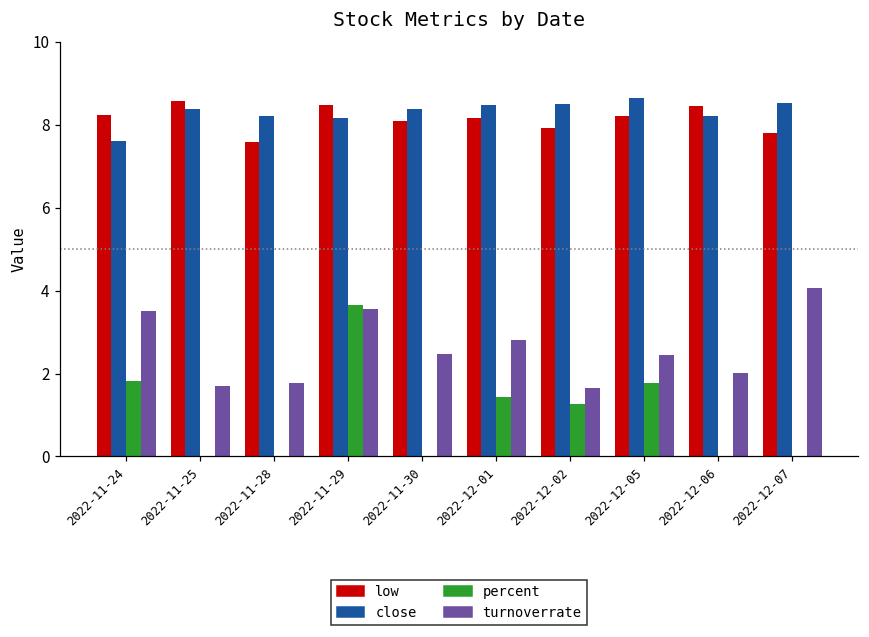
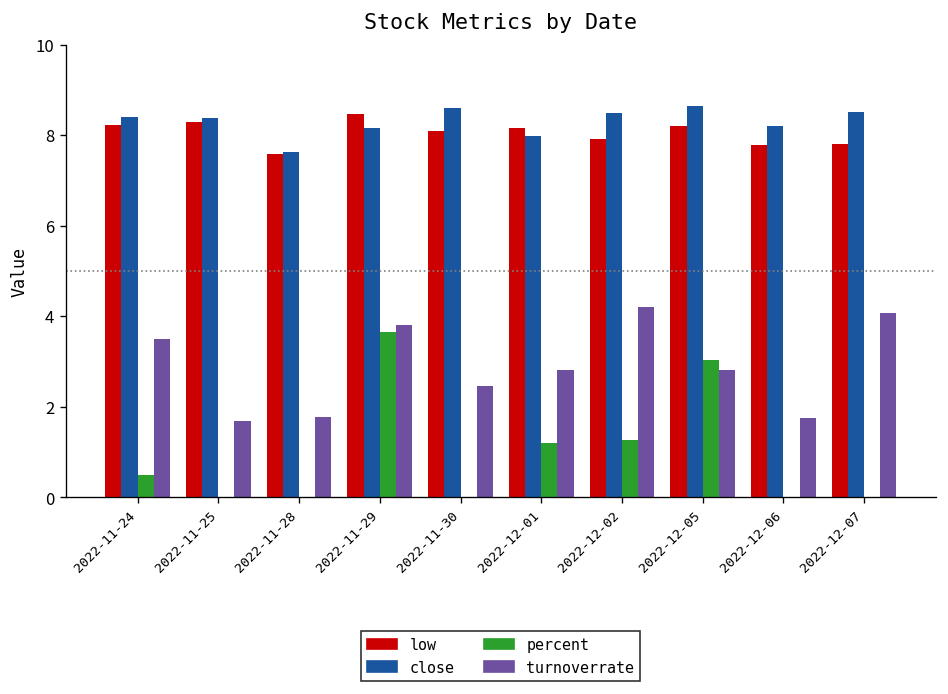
  {
    "low": {
      "2022-11-24": 8.2,
-     "2022-11-25": 8.6,
+     "2022-11-25": 8.3,
      "2022-11-28": 7.6,
      "2022-11-29": 8.5,
      "2022-11-30": 8.1,
      "2022-12-01": 8.2,
      "2022-12-02": 7.9,
      "2022-12-05": 8.2,
-     "2022-12-06": 8.5,
+     "2022-12-06": 7.8,
      "2022-12-07": 7.8
    },
    "close": {
-     "2022-11-24": 7.6,
+     "2022-11-24": 8.4,
      "2022-11-25": 8.4,
-     "2022-11-28": 8.2,
+     "2022-11-28": 7.6,
      "2022-11-29": 8.2,
-     "2022-11-30": 8.4,
-     "2022-12-01": 8.5,
+     "2022-11-30": 8.6,
+     "2022-12-01": 8.0,
      "2022-12-02": 8.5,
      "2022-12-05": 8.6,
      "2022-12-06": 8.2,
      "2022-12-07": 8.5
    },
    "percent": {
-     "2022-11-24": 1.8,
+     "2022-11-24": 0.5,
      "2022-11-29": 3.7,
-     "2022-12-01": 1.4,
+     "2022-12-01": 1.2,
      "2022-12-02": 1.3,
-     "2022-12-05": 1.8
+     "2022-12-05": 3.0
    },
    "turnoverrate": {
      "2022-11-24": 3.5,
      "2022-11-25": 1.7,
      "2022-11-28": 1.8,
-     "2022-11-29": 3.6,
+     "2022-11-29": 3.8,
      "2022-11-30": 2.5,
      "2022-12-01": 2.8,
-     "2022-12-02": 1.7,
-     "2022-12-05": 2.5,
-     "2022-12-06": 2.0,
+     "2022-12-02": 4.2,
+     "2022-12-05": 2.8,
+     "2022-12-06": 1.8,
      "2022-12-07": 4.1
    }
  }
